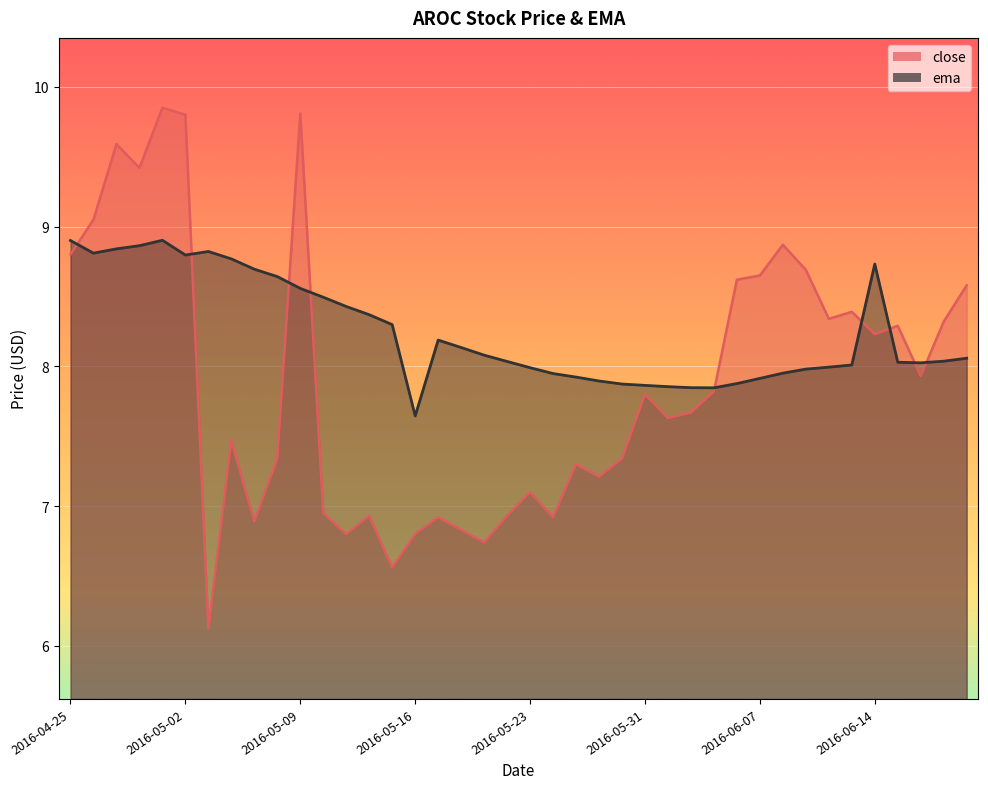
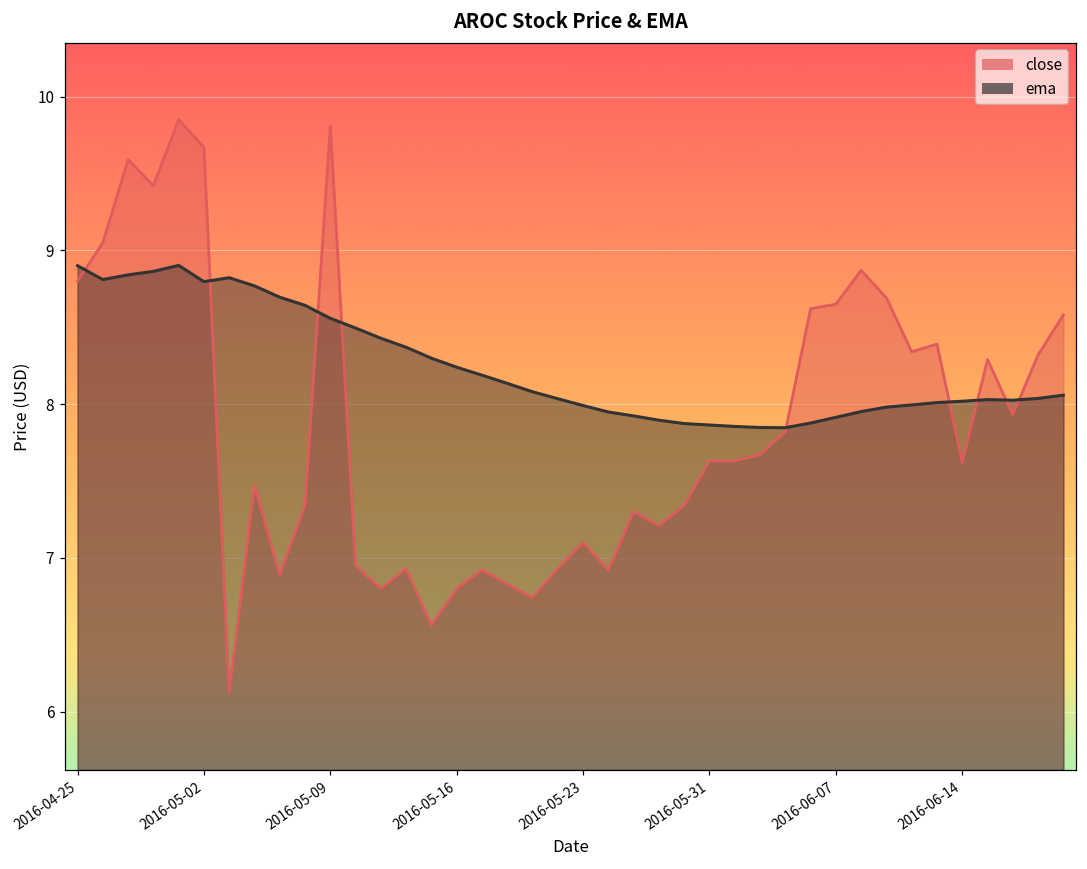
  {
    "close": {
      "2016-04-25": 8.80,
-     "2016-05-02": 9.80,
+     "2016-05-02": 9.67,
      "2016-05-09": 9.81,
      "2016-05-16": 6.80,
      "2016-05-23": 7.10,
-     "2016-05-31": 7.80,
+     "2016-05-31": 7.63,
      "2016-06-07": 8.65,
-     "2016-06-14": 8.23
+     "2016-06-14": 7.62
    },
    "ema": {
      "2016-04-25": 8.90,
      "2016-05-02": 8.80,
      "2016-05-09": 8.56,
-     "2016-05-16": 7.64,
+     "2016-05-16": 8.24,
      "2016-05-23": 7.99,
      "2016-05-31": 7.86,
      "2016-06-07": 7.91,
-     "2016-06-14": 8.73
+     "2016-06-14": 8.02
    }
  }
